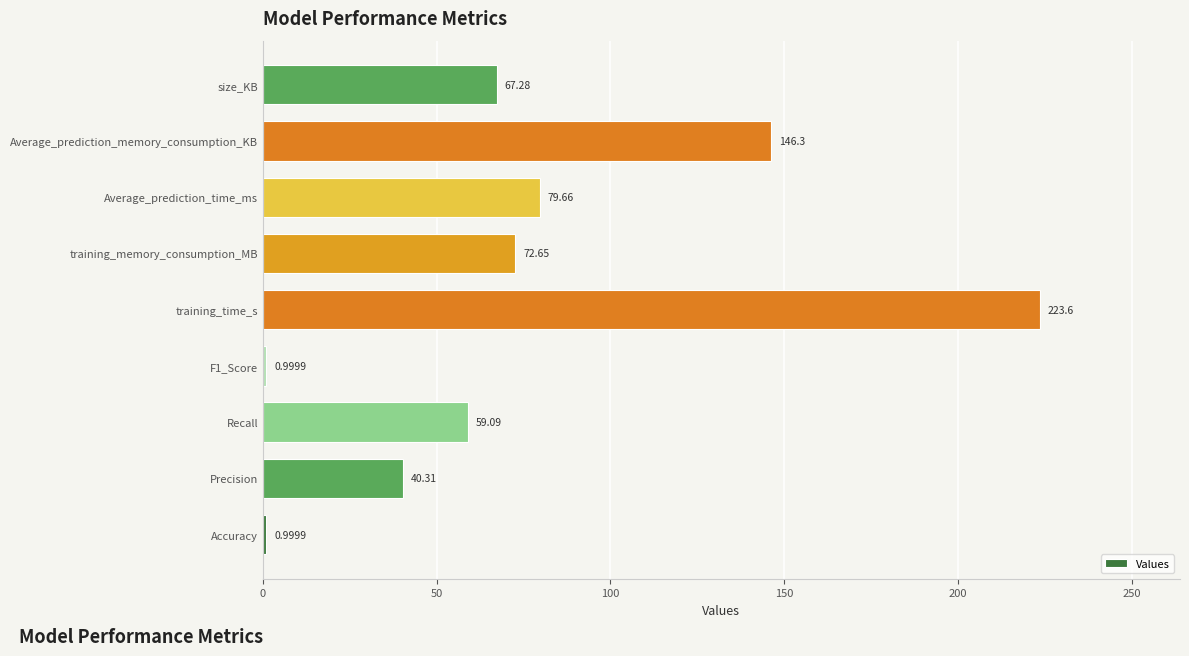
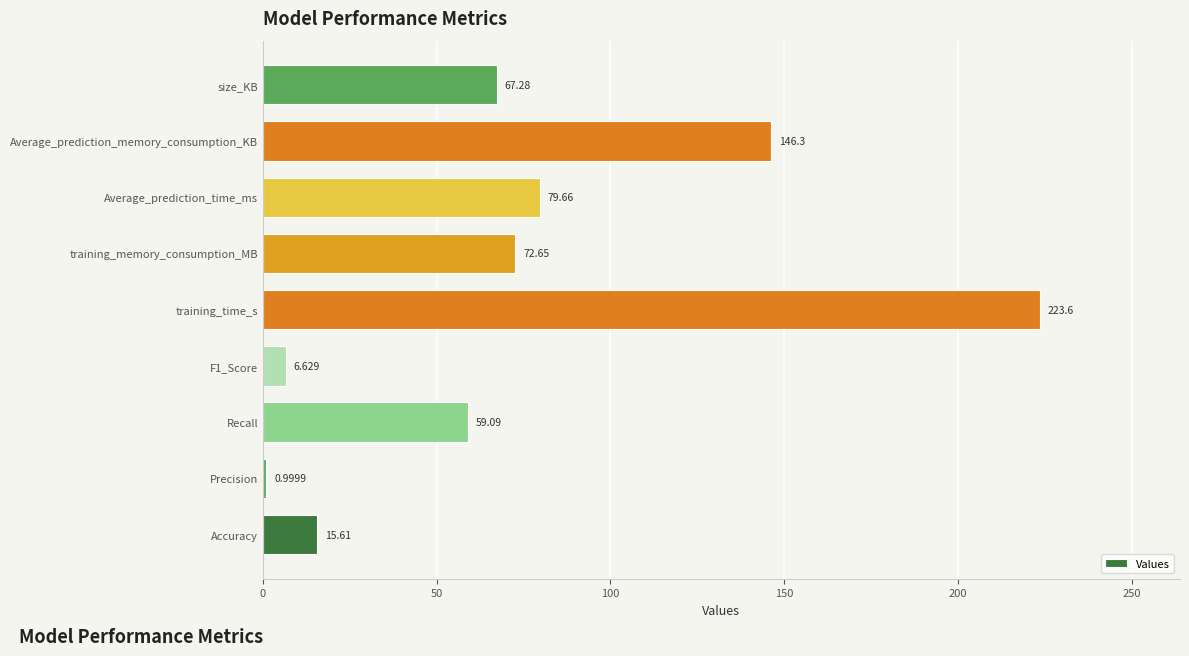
  {
    "size_KB": 67.28,
    "Average_prediction_memory_consumption_KB": 146.3,
    "Average_prediction_time_ms": 79.66,
    "training_memory_consumption_MB": 72.65,
    "training_time_s": 223.6,
-   "F1_Score": 0.9999,
+   "F1_Score": 6.629,
    "Recall": 59.09,
-   "Precision": 40.31,
-   "Accuracy": 0.9999
+   "Precision": 0.9999,
+   "Accuracy": 15.61
  }
